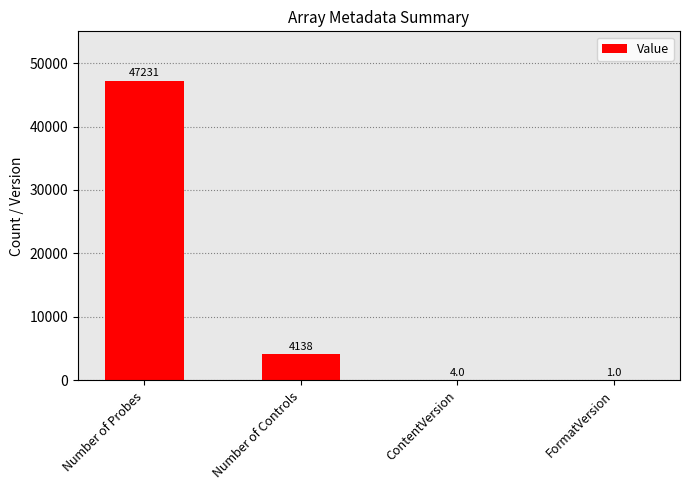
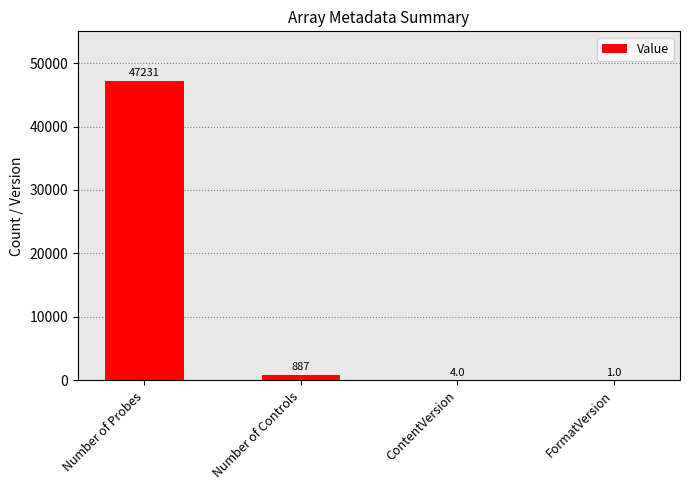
  {
    "Number of Probes": 47231,
-   "Number of Controls": 4138,
+   "Number of Controls": 887,
    "ContentVersion": 4.0,
    "FormatVersion": 1.0
  }
